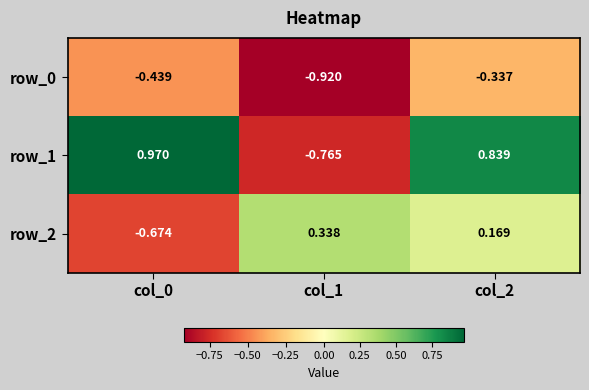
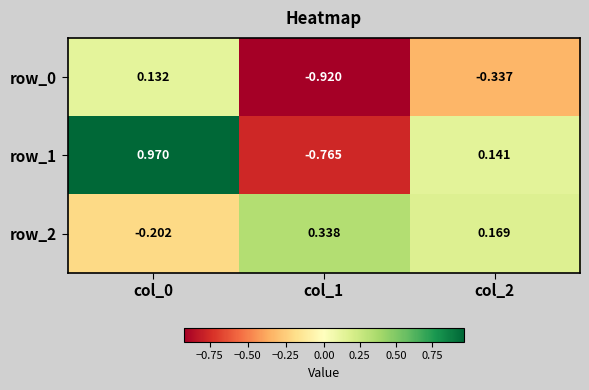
  {
    "row_0": {
-     "col_0": -0.439,
+     "col_0": 0.132,
      "col_1": -0.920,
      "col_2": -0.337
    },
    "row_1": {
      "col_0": 0.970,
      "col_1": -0.765,
-     "col_2": 0.839
+     "col_2": 0.141
    },
    "row_2": {
-     "col_0": -0.674,
+     "col_0": -0.202,
      "col_1": 0.338,
      "col_2": 0.169
    }
  }
